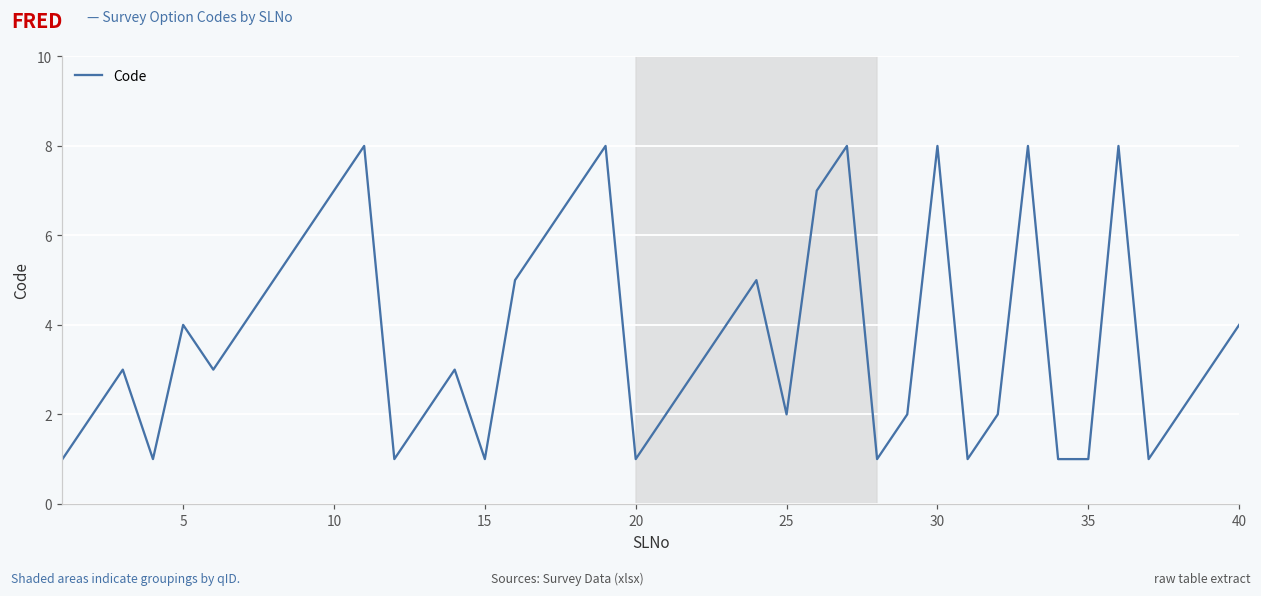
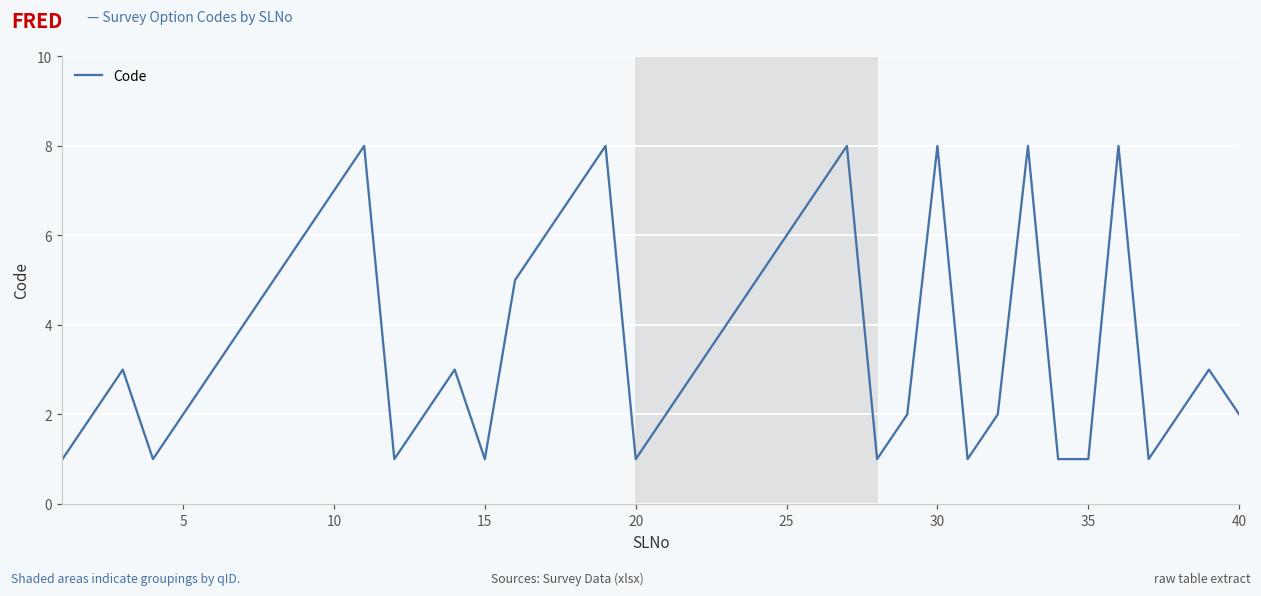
  {
-   "5": 4,
+   "5": 2,
    "10": 7,
    "15": 1,
    "20": 1,
-   "25": 2,
+   "25": 6,
    "30": 8,
    "35": 1,
-   "40": 4
+   "40": 2
  }
